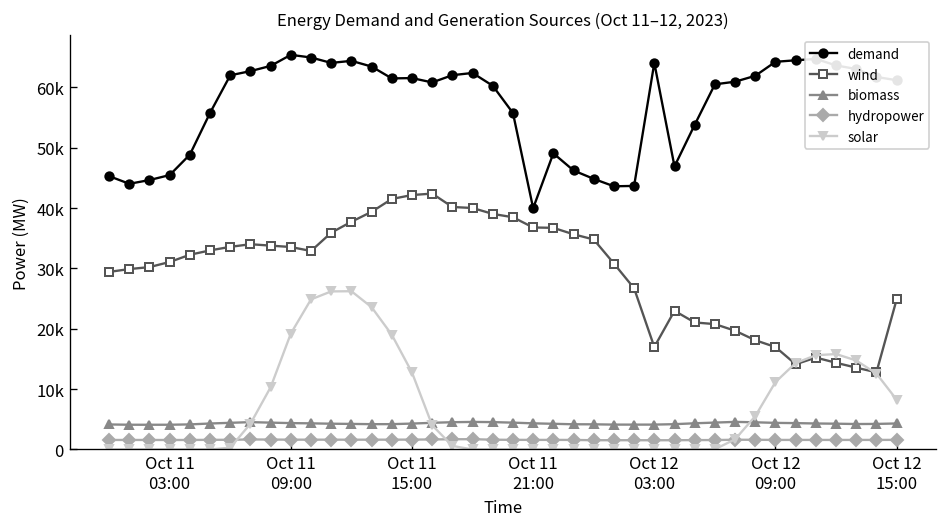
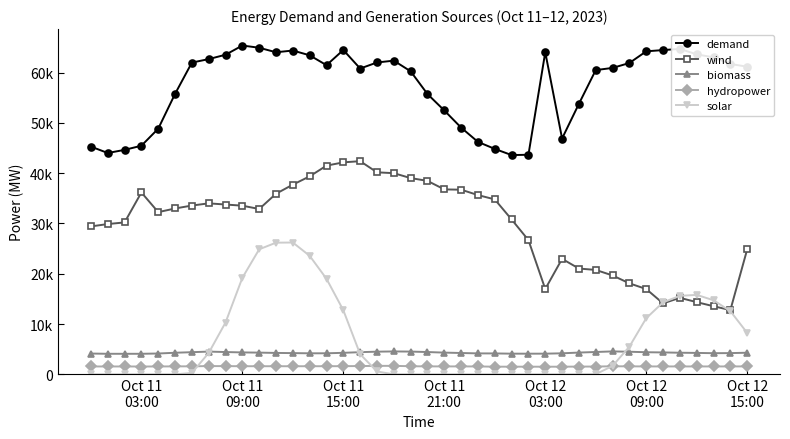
  {
    "demand": {
      "Oct 11 03:00": 45000,
      "Oct 11 09:00": 65000,
-     "Oct 11 15:00": 62000,
-     "Oct 11 21:00": 40000,
+     "Oct 11 15:00": 64000,
+     "Oct 11 21:00": 52000,
      "Oct 12 03:00": 64000,
      "Oct 12 09:00": 64000
    },
    "wind": {
-     "Oct 11 03:00": 31000,
+     "Oct 11 03:00": 36000,
      "Oct 11 09:00": 34000,
      "Oct 11 15:00": 42000,
      "Oct 11 21:00": 37000,
      "Oct 12 03:00": 17000,
      "Oct 12 09:00": 17000,
      "Oct 12 15:00": 25000
    }
  }
